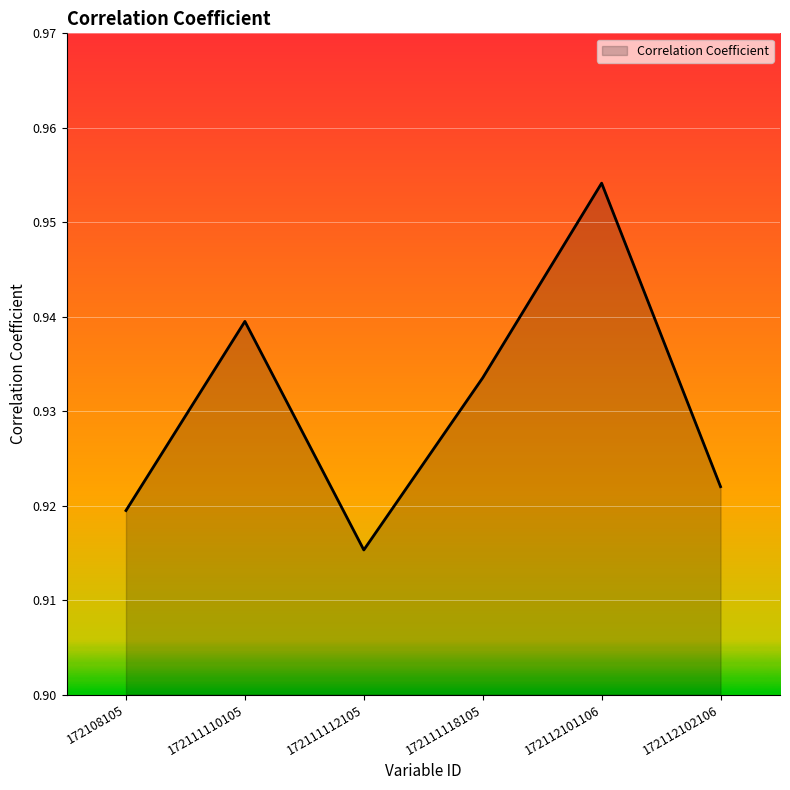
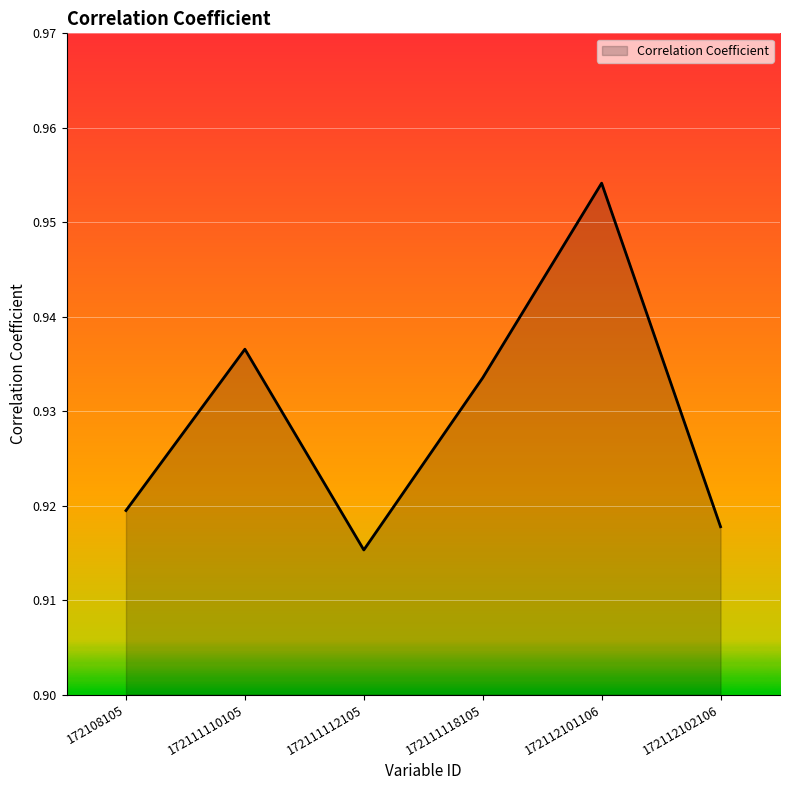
  {
    "172108105": 0.919,
-   "172111110105": 0.940,
+   "172111110105": 0.937,
    "172111112105": 0.915,
    "172111118105": 0.934,
    "172112101106": 0.954,
-   "172112102106": 0.922
+   "172112102106": 0.918
  }
